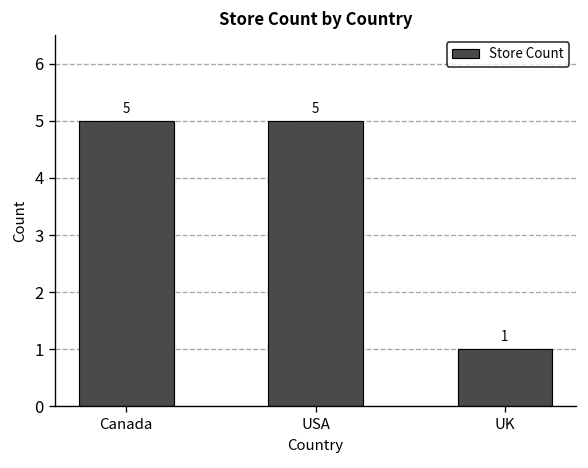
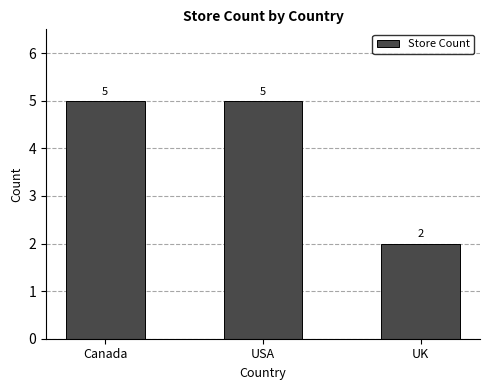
  {
    "Canada": 5,
    "USA": 5,
-   "UK": 1
+   "UK": 2
  }
